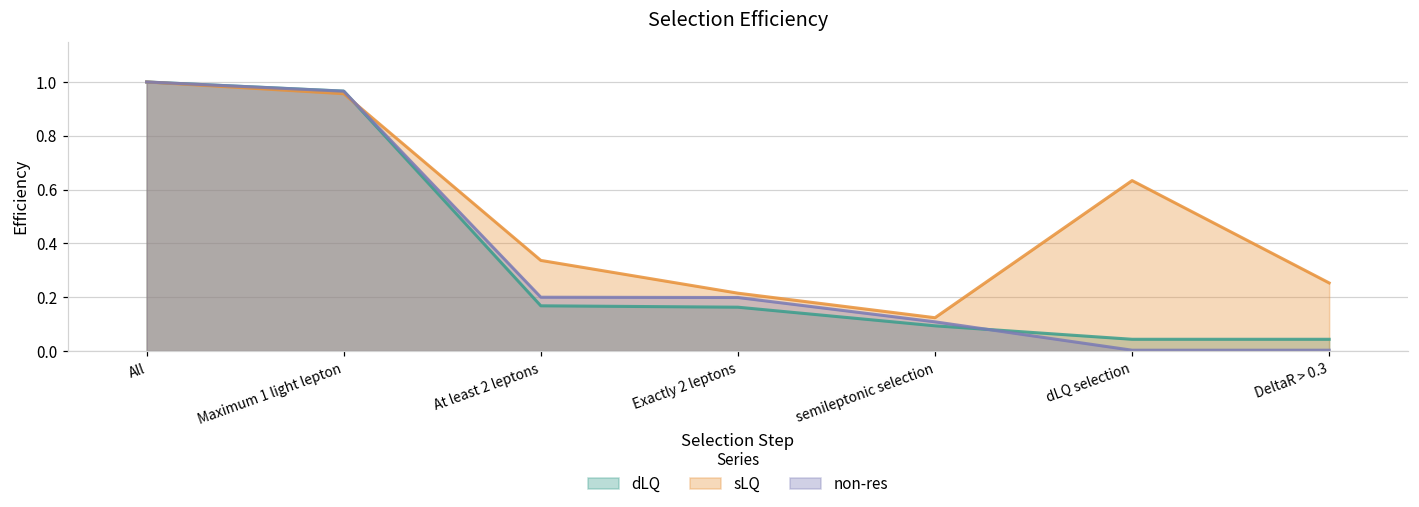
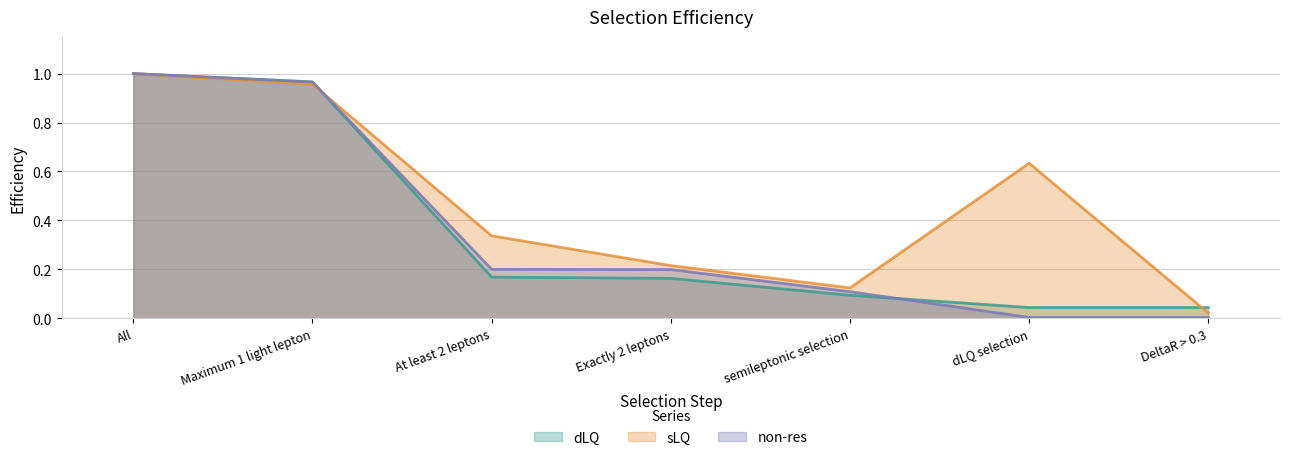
  {
    "sLQ": {
      "At least 2 leptons": 0.34,
      "Exactly 2 leptons": 0.22,
      "semileptonic selection": 0.12,
      "dLQ selection": 0.63,
-     "DeltaR > 0.3": 0.25
+     "DeltaR > 0.3": 0.02
    }
  }
